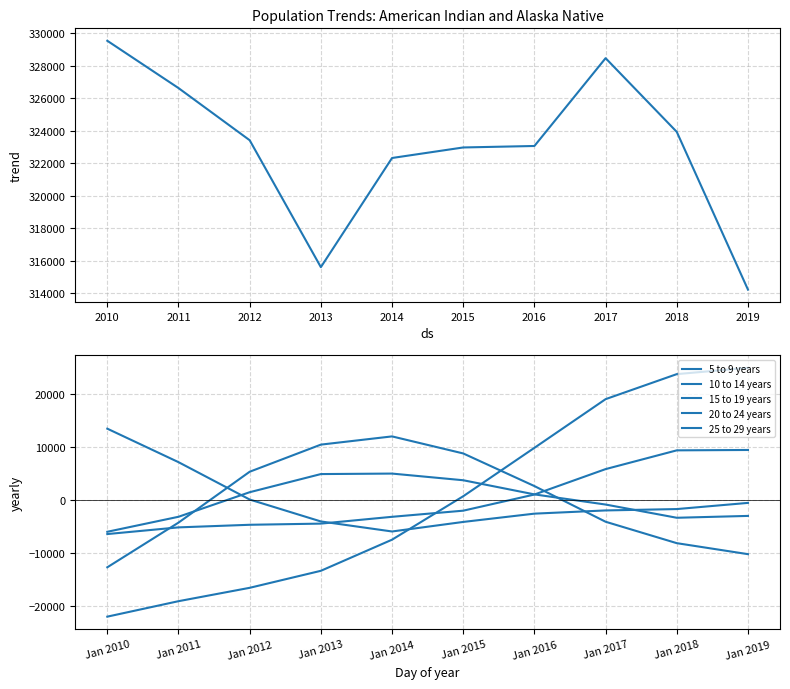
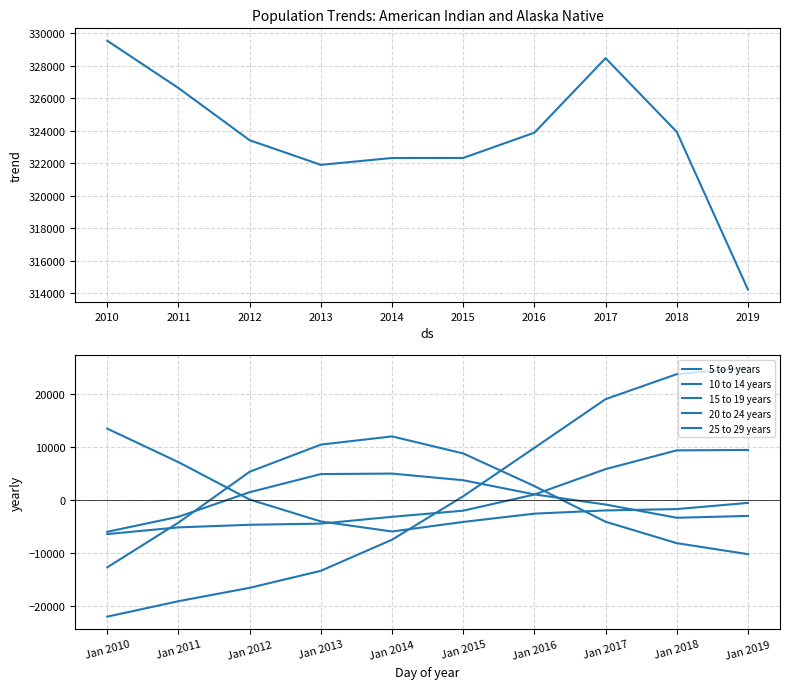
  {
    "Population Trends: American Indian and Alaska Native": {
      "2010": 329500,
      "2011": 326600,
      "2012": 323400,
-     "2013": 315600,
+     "2013": 321900,
      "2014": 322300,
-     "2015": 323000,
-     "2016": 323100,
+     "2015": 322300,
+     "2016": 323900,
      "2017": 328500,
      "2018": 323900,
      "2019": 314200
    }
  }
